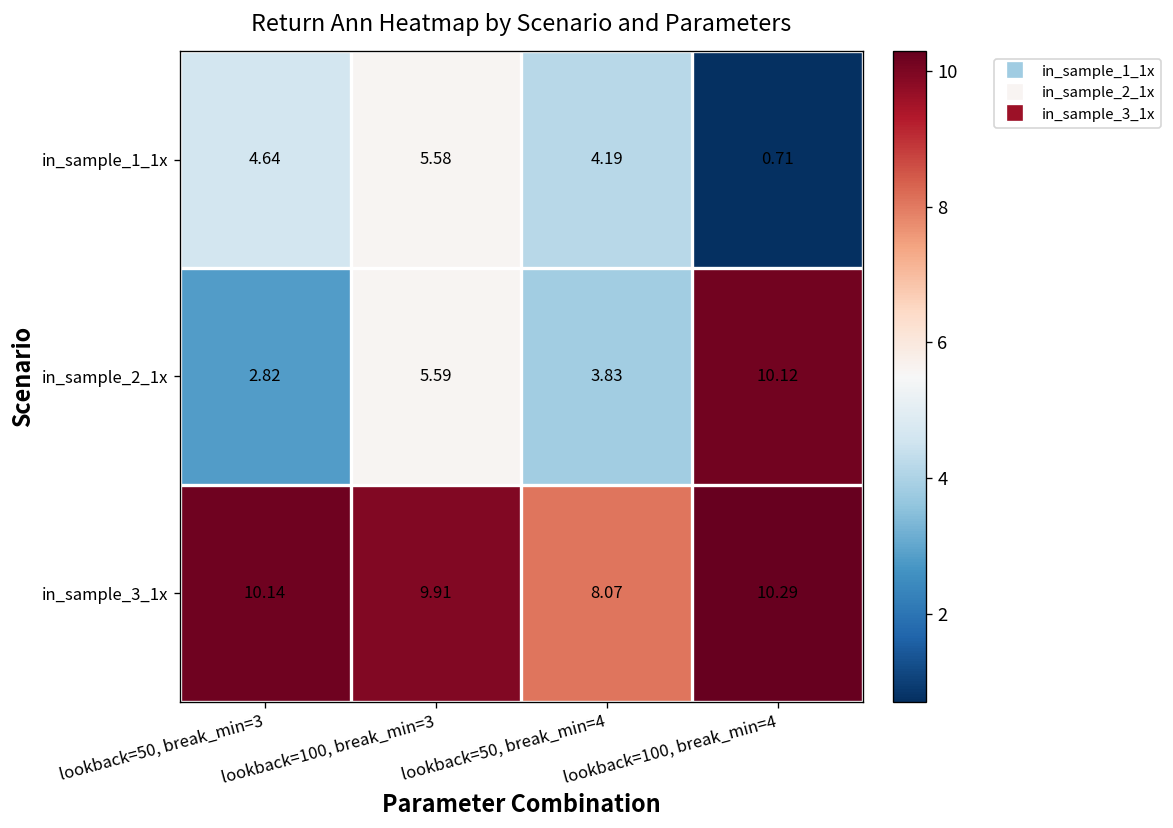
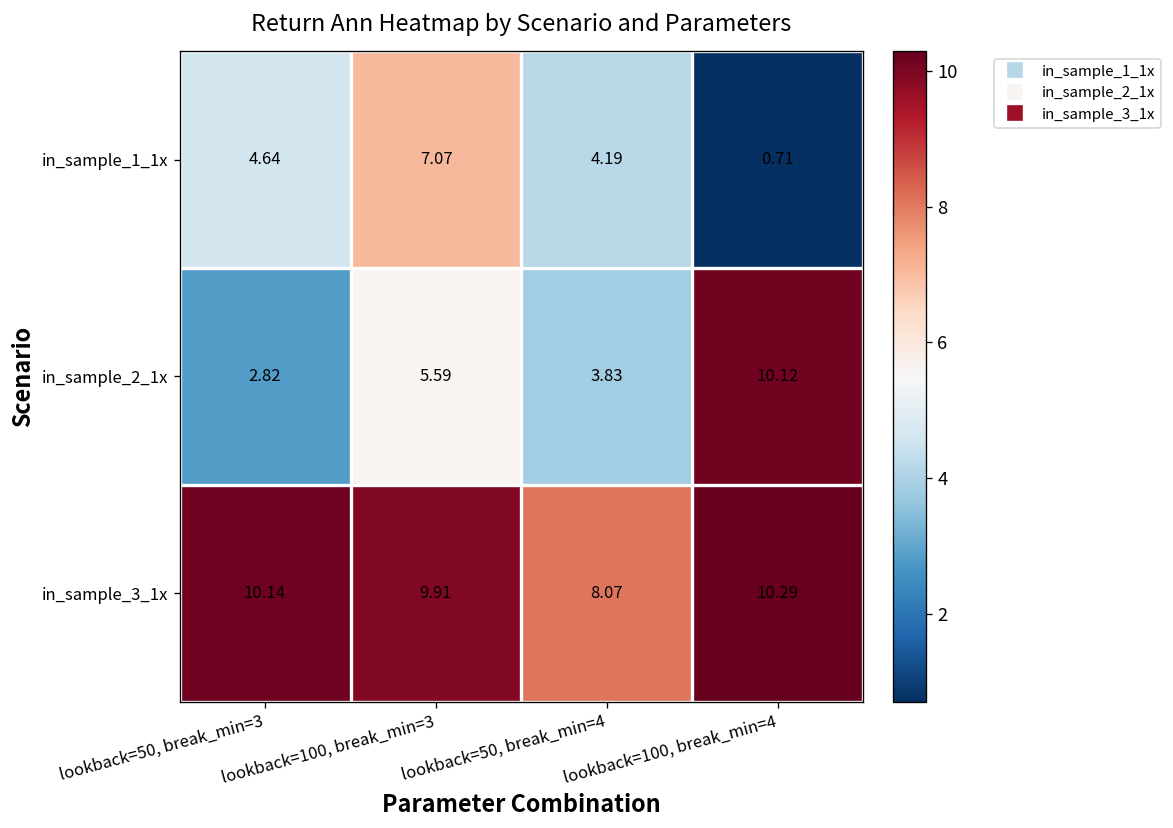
  {
    "in_sample_1_1x": {
      "lookback=50, break_min=3": 4.64,
-     "lookback=100, break_min=3": 5.58,
+     "lookback=100, break_min=3": 7.07,
      "lookback=50, break_min=4": 4.19,
      "lookback=100, break_min=4": 0.71
    },
    "in_sample_2_1x": {
      "lookback=50, break_min=3": 2.82,
      "lookback=100, break_min=3": 5.59,
      "lookback=50, break_min=4": 3.83,
      "lookback=100, break_min=4": 10.12
    },
    "in_sample_3_1x": {
      "lookback=50, break_min=3": 10.14,
      "lookback=100, break_min=3": 9.91,
      "lookback=50, break_min=4": 8.07,
      "lookback=100, break_min=4": 10.29
    }
  }
